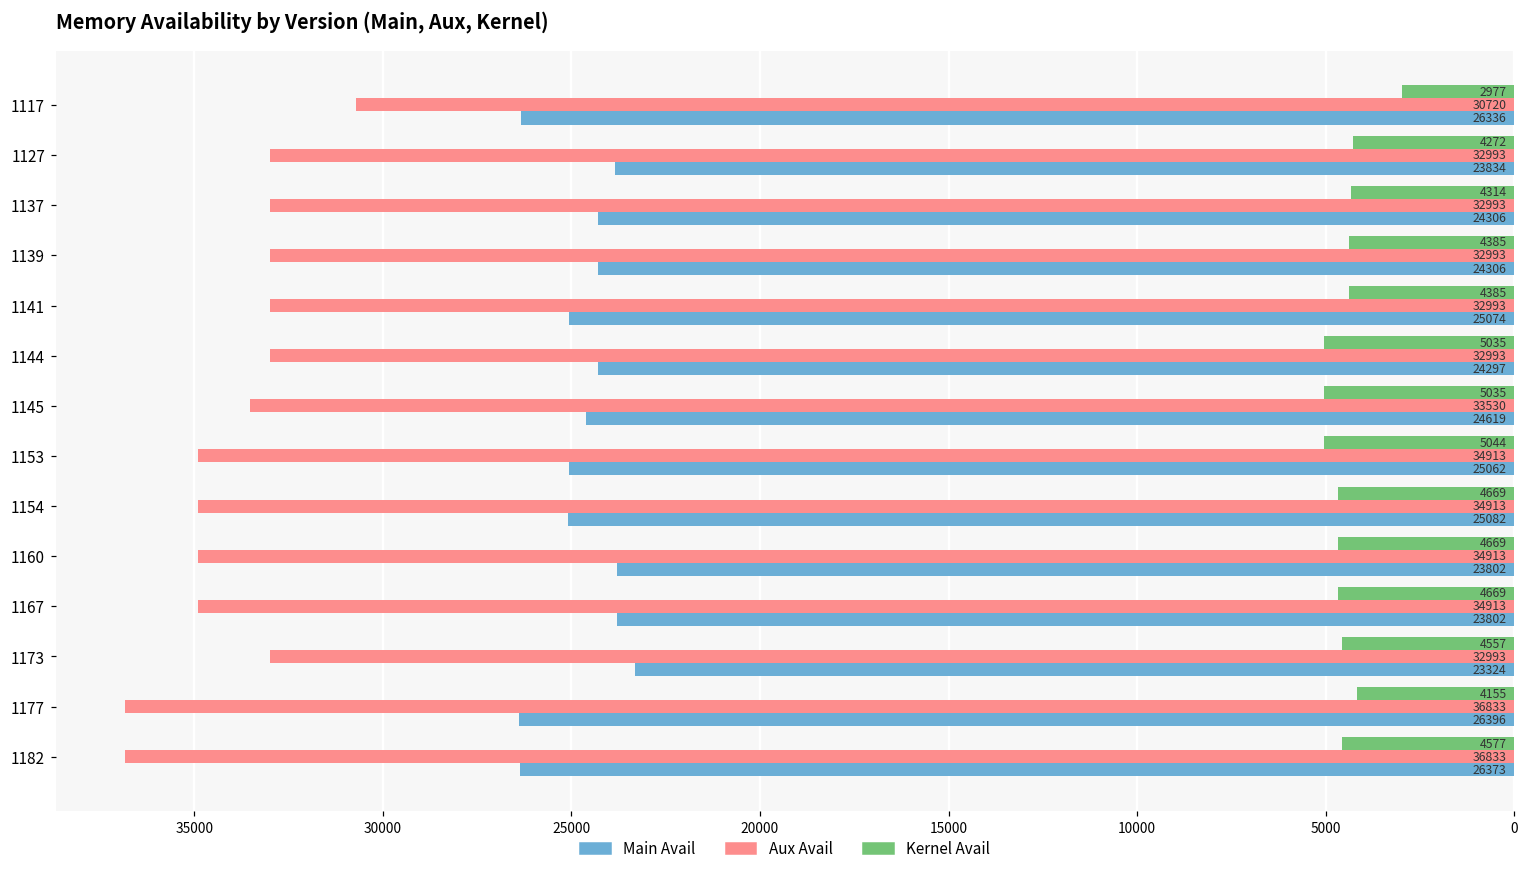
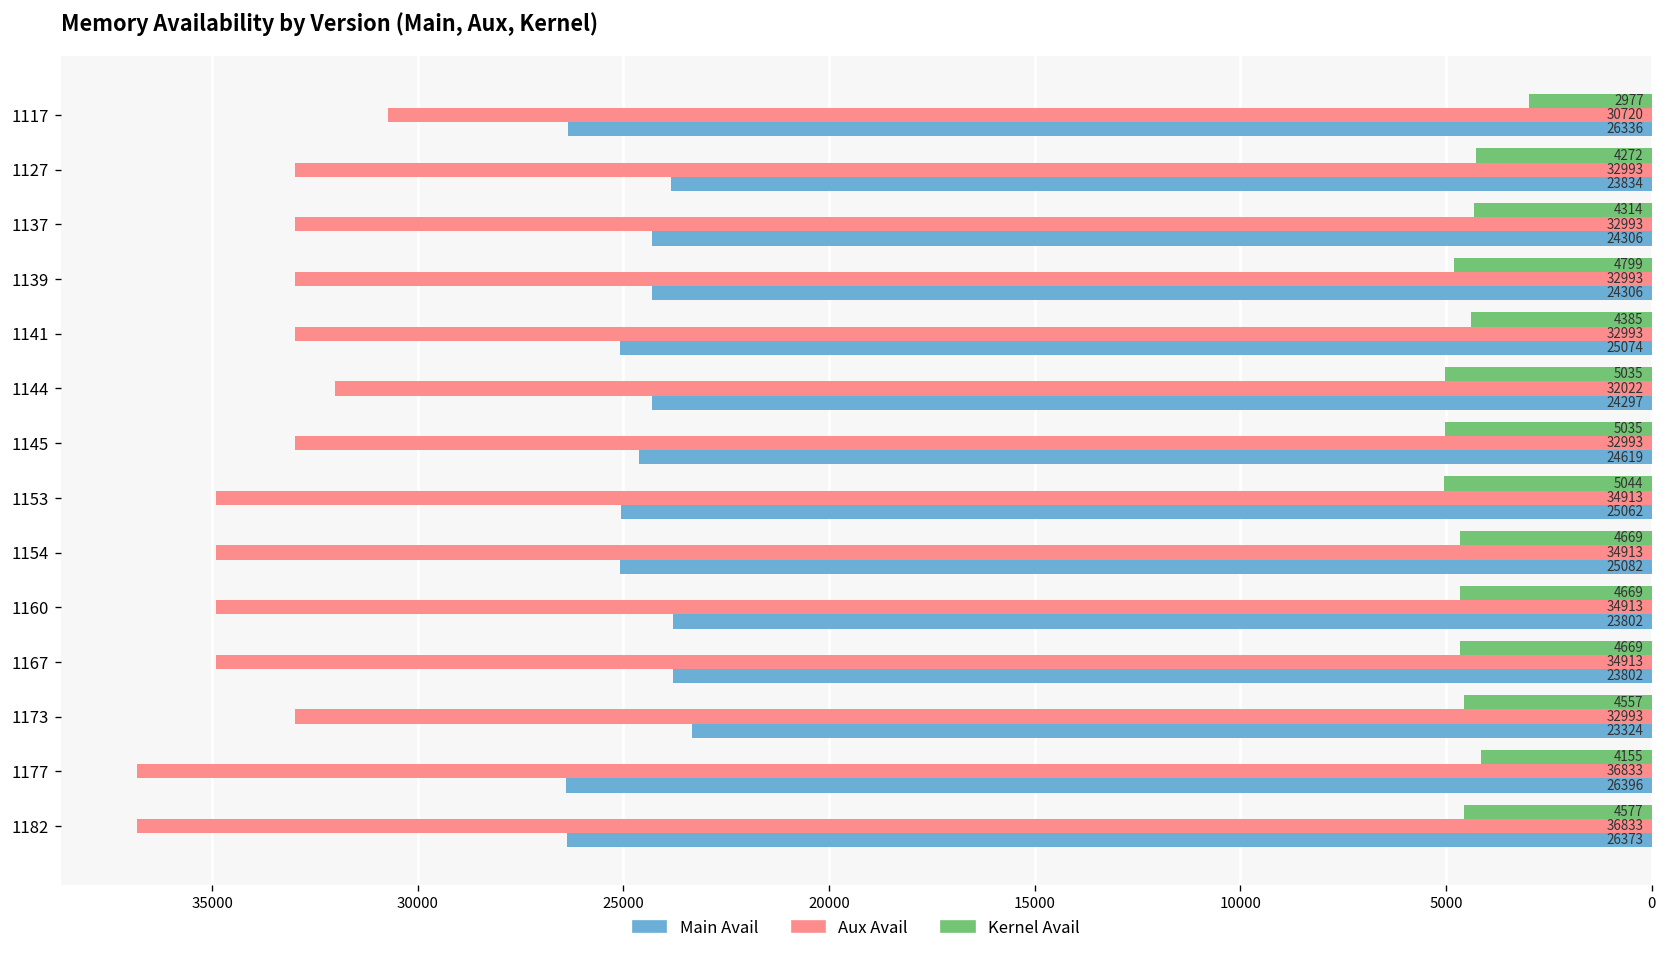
  {
    "Aux Avail": {
-     "1144": 32993,
-     "1145": 33530
+     "1144": 32022,
+     "1145": 32993
    },
    "Kernel Avail": {
-     "1139": 4385
+     "1139": 4799
    }
  }
